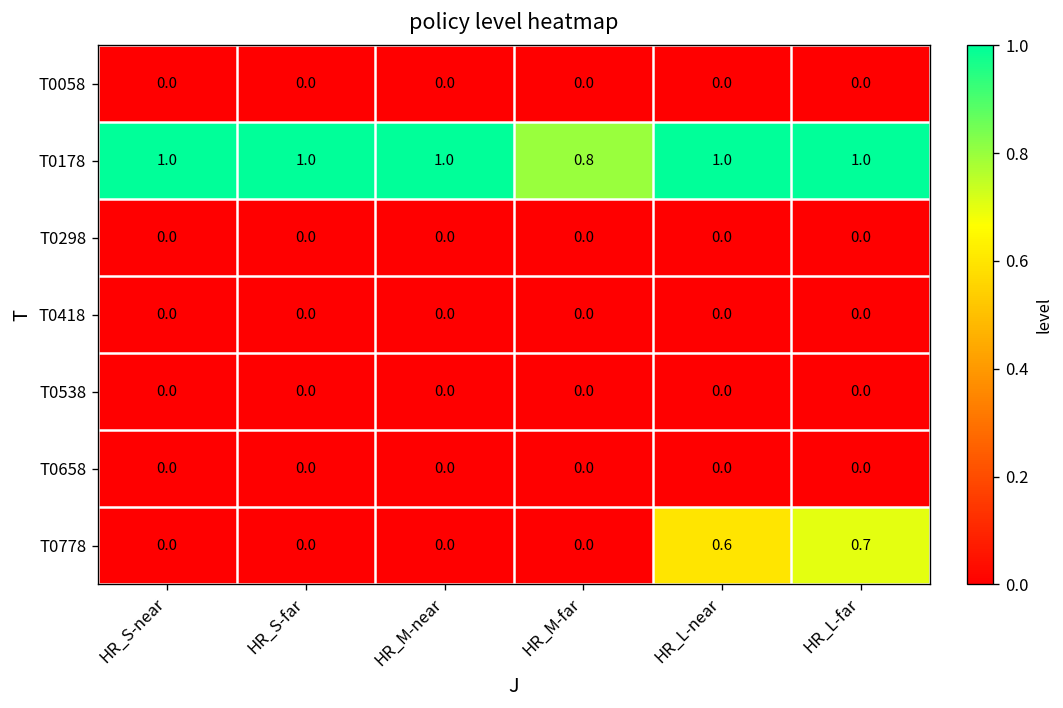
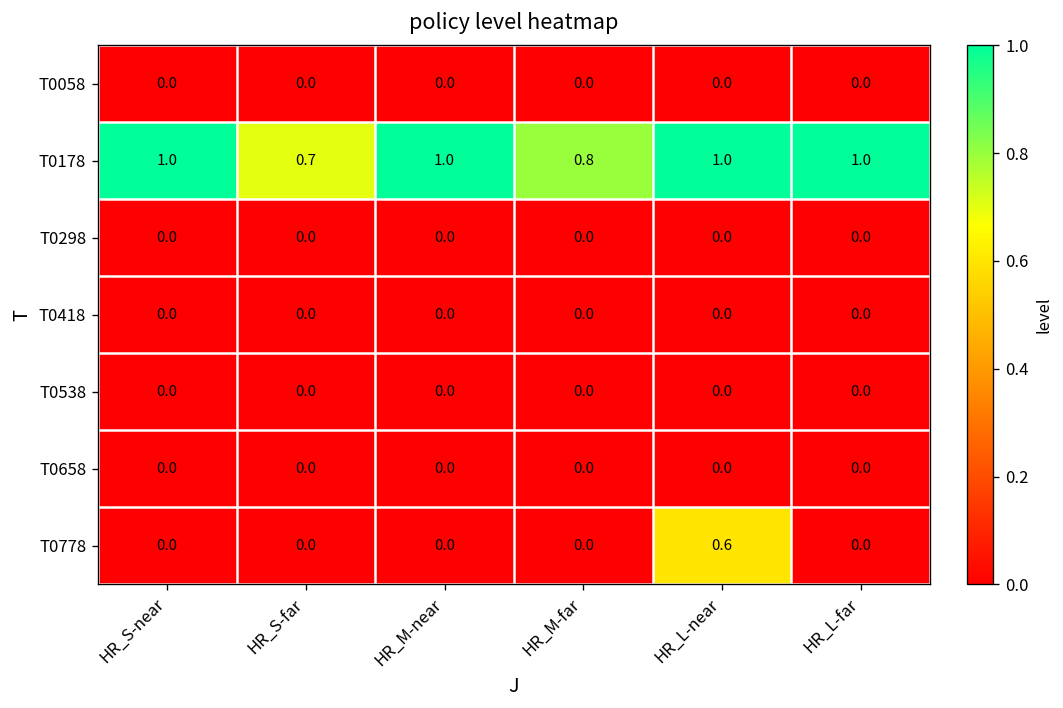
  {
    "T0058": {
      "HR_S-near": 0.0,
      "HR_S-far": 0.0,
      "HR_M-near": 0.0,
      "HR_M-far": 0.0,
      "HR_L-near": 0.0,
      "HR_L-far": 0.0
    },
    "T0178": {
      "HR_S-near": 1.0,
-     "HR_S-far": 1.0,
+     "HR_S-far": 0.7,
      "HR_M-near": 1.0,
      "HR_M-far": 0.8,
      "HR_L-near": 1.0,
      "HR_L-far": 1.0
    },
    "T0298": {
      "HR_S-near": 0.0,
      "HR_S-far": 0.0,
      "HR_M-near": 0.0,
      "HR_M-far": 0.0,
      "HR_L-near": 0.0,
      "HR_L-far": 0.0
    },
    "T0418": {
      "HR_S-near": 0.0,
      "HR_S-far": 0.0,
      "HR_M-near": 0.0,
      "HR_M-far": 0.0,
      "HR_L-near": 0.0,
      "HR_L-far": 0.0
    },
    "T0538": {
      "HR_S-near": 0.0,
      "HR_S-far": 0.0,
      "HR_M-near": 0.0,
      "HR_M-far": 0.0,
      "HR_L-near": 0.0,
      "HR_L-far": 0.0
    },
    "T0658": {
      "HR_S-near": 0.0,
      "HR_S-far": 0.0,
      "HR_M-near": 0.0,
      "HR_M-far": 0.0,
      "HR_L-near": 0.0,
      "HR_L-far": 0.0
    },
    "T0778": {
      "HR_S-near": 0.0,
      "HR_S-far": 0.0,
      "HR_M-near": 0.0,
      "HR_M-far": 0.0,
      "HR_L-near": 0.6,
-     "HR_L-far": 0.7
+     "HR_L-far": 0.0
    }
  }
